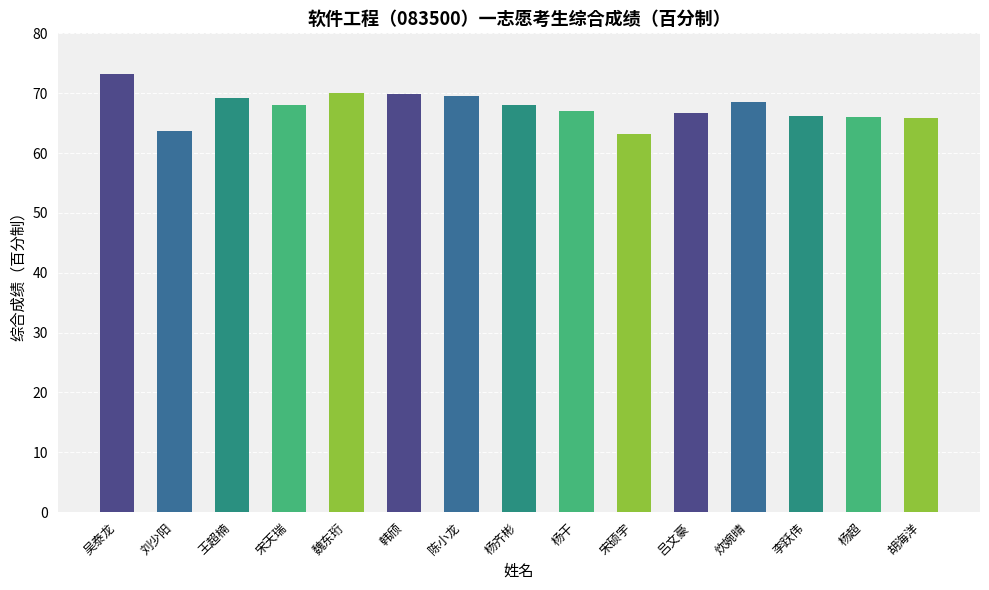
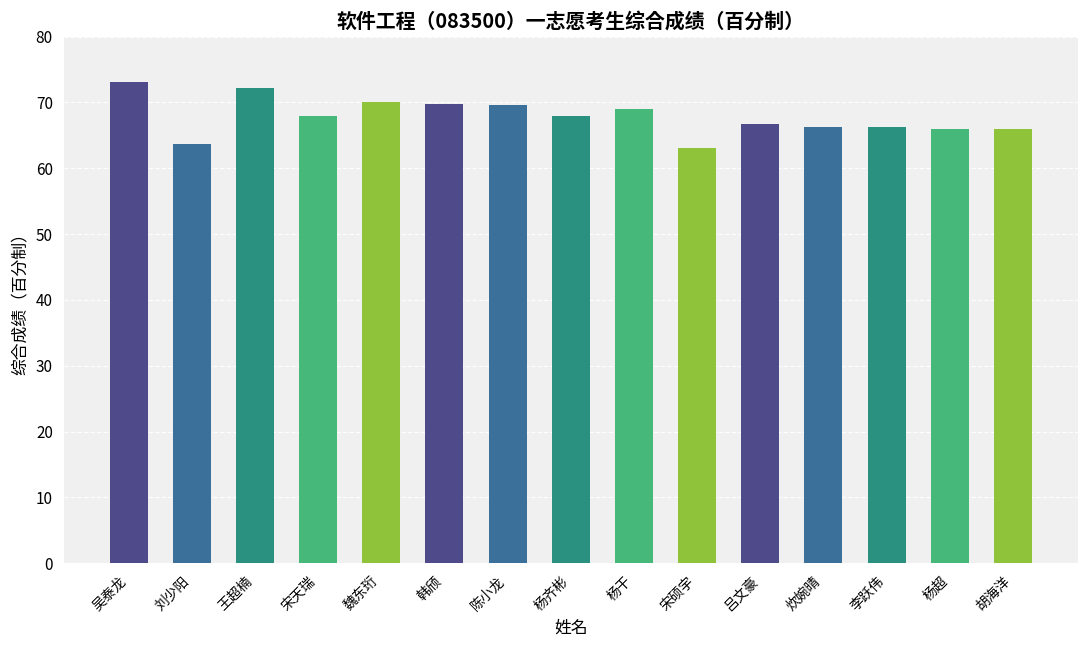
  {
    "吴泰龙": 73,
    "刘少阳": 64,
-   "王超楠": 69,
+   "王超楠": 72,
    "宋天瑞": 68,
    "魏东珩": 70,
    "韩颀": 70,
    "陈小龙": 70,
    "杨齐彬": 68,
-   "杨干": 67,
+   "杨干": 69,
    "宋硕宇": 63,
    "吕文豪": 67,
-   "炊婉晴": 69,
+   "炊婉晴": 66,
    "李跃伟": 66,
    "杨超": 66,
    "胡海洋": 66
  }
